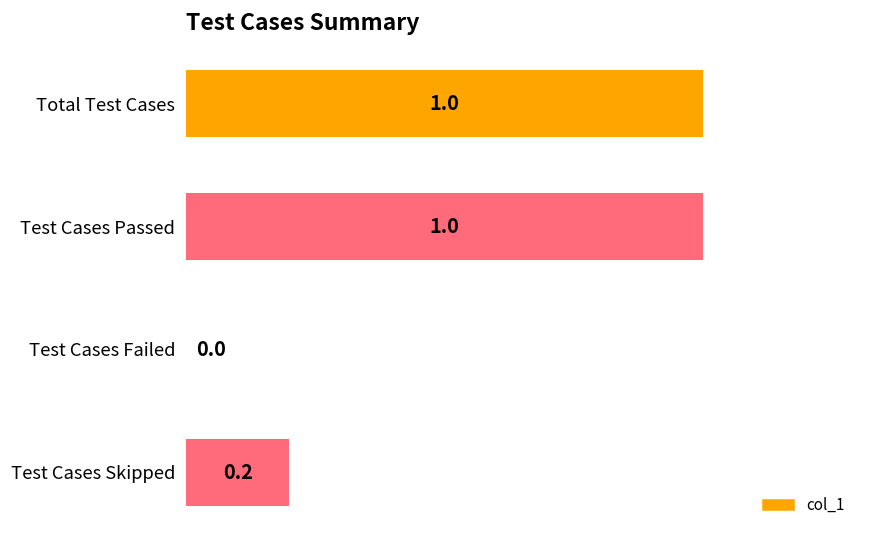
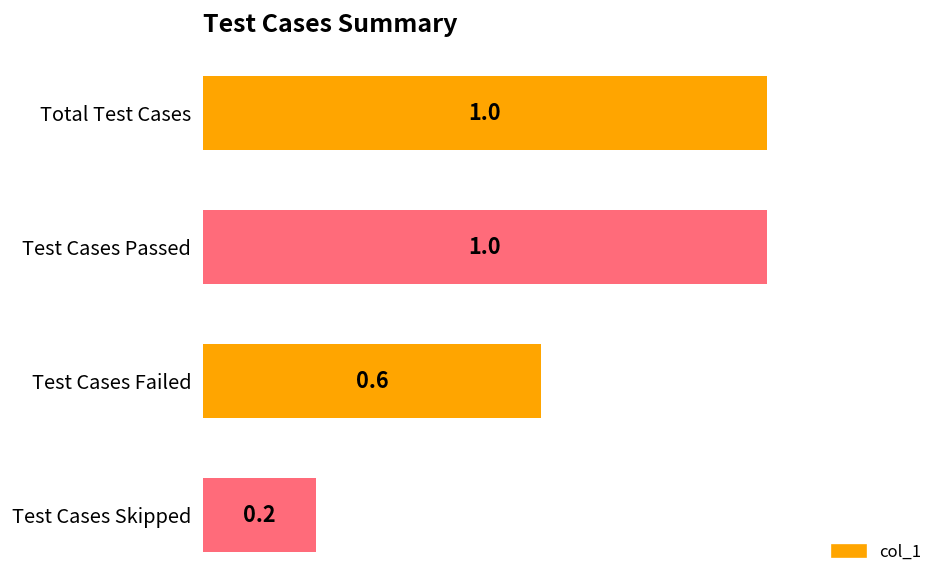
  {
    "Total Test Cases": 1.0,
    "Test Cases Passed": 1.0,
-   "Test Cases Failed": 0.0,
+   "Test Cases Failed": 0.6,
    "Test Cases Skipped": 0.2
  }
